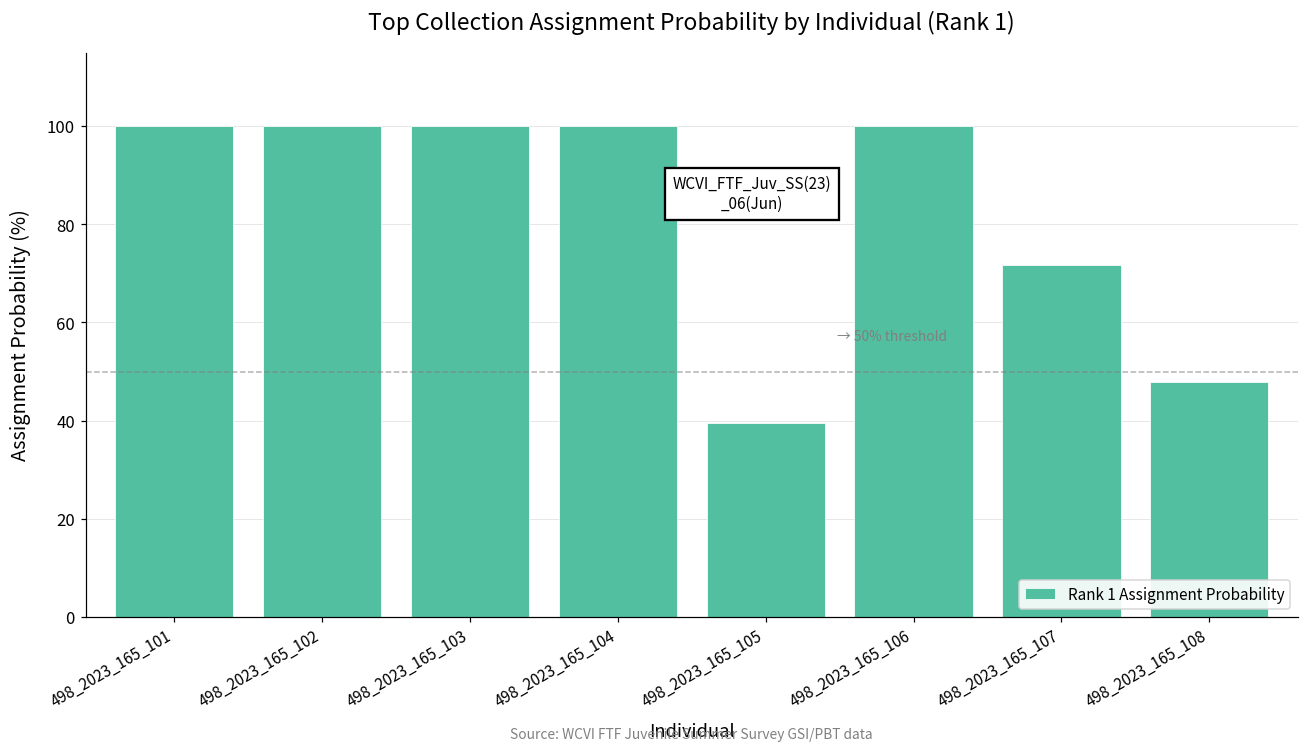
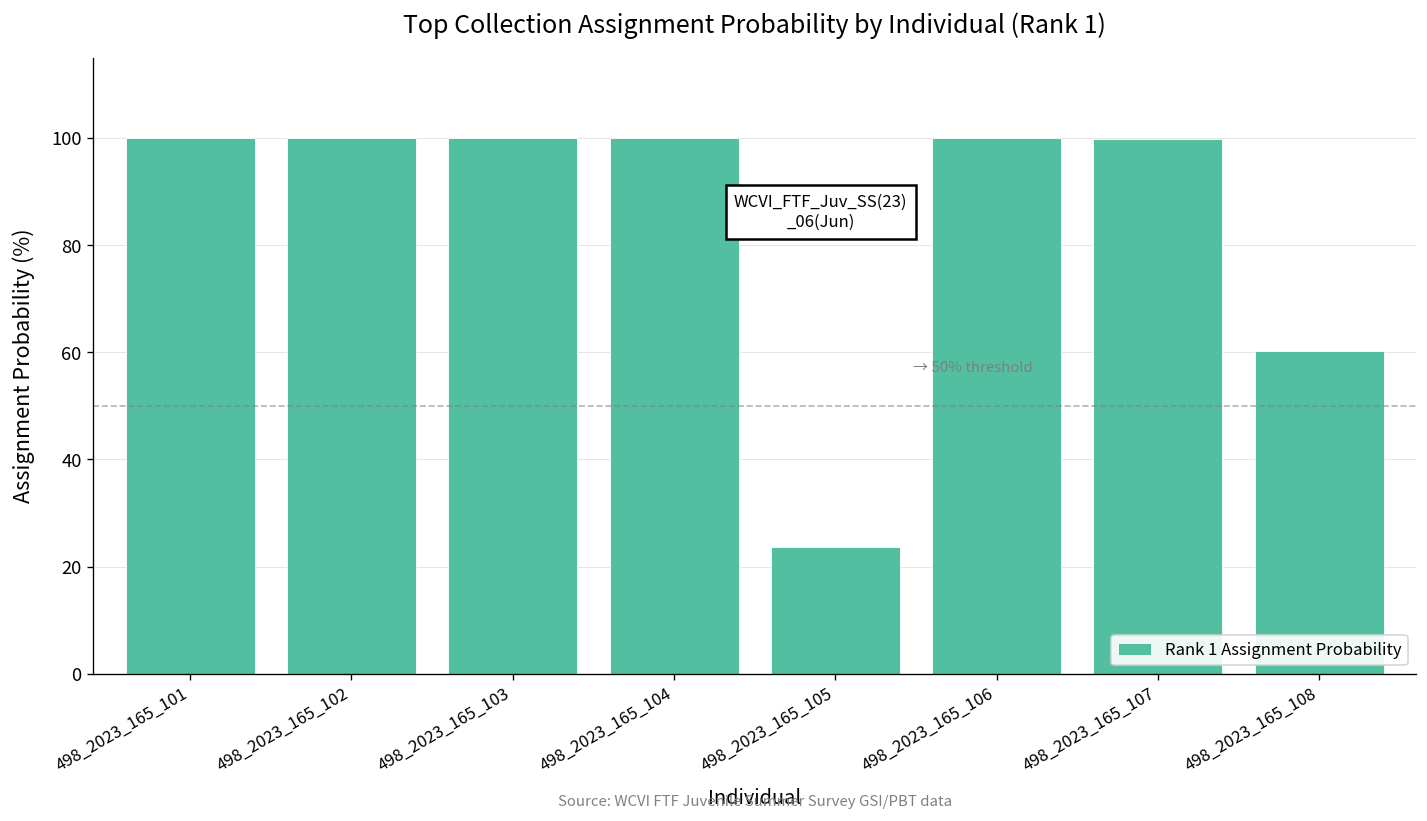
  {
    "498_2023_165_101": 100,
    "498_2023_165_102": 100,
    "498_2023_165_103": 100,
    "498_2023_165_104": 100,
-   "498_2023_165_105": 40,
-   "498_2023_165_107": 72,
-   "498_2023_165_108": 48
+   "498_2023_165_105": 24,
+   "498_2023_165_107": 100,
+   "498_2023_165_108": 60
  }
